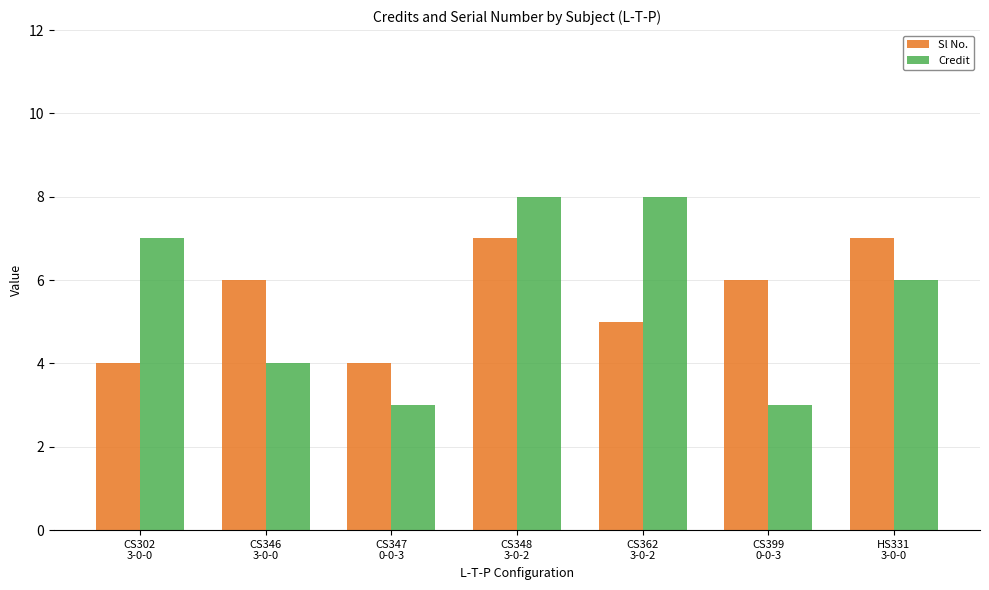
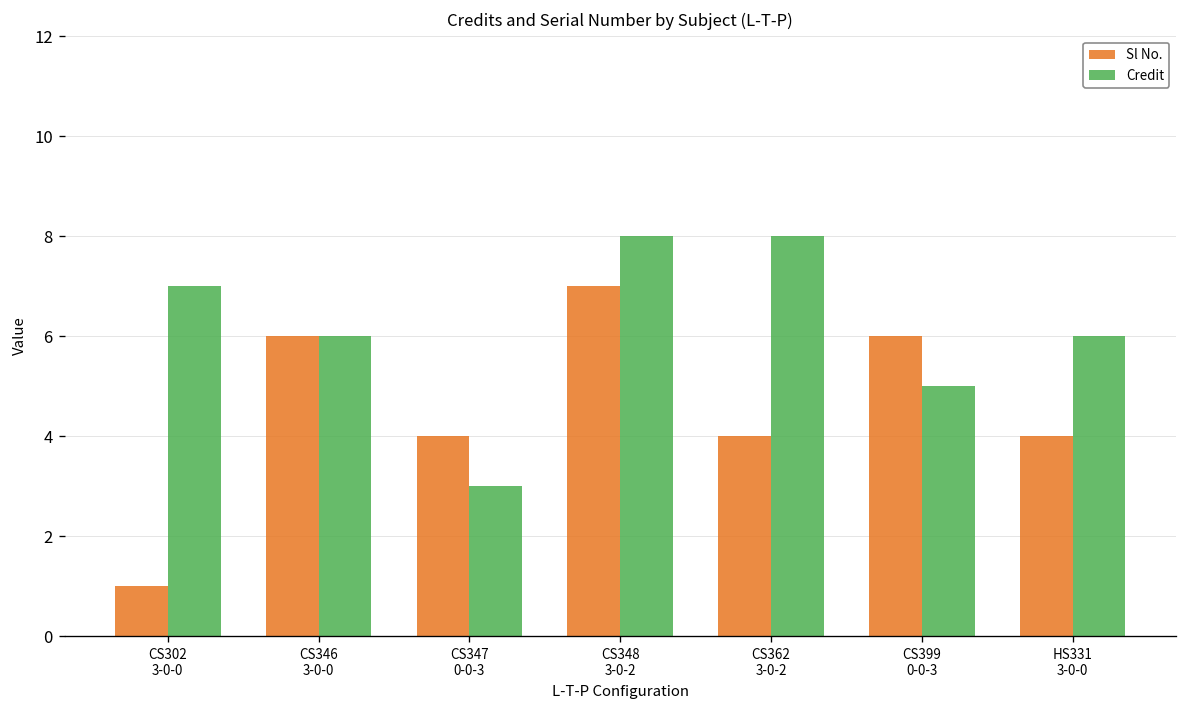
  {
    "Sl No.": {
-     "CS302 3-0-0": 4,
+     "CS302 3-0-0": 1,
      "CS346 3-0-0": 6,
      "CS347 0-0-3": 4,
      "CS348 3-0-2": 7,
-     "CS362 3-0-2": 5,
+     "CS362 3-0-2": 4,
      "CS399 0-0-3": 6,
-     "HS331 3-0-0": 7
+     "HS331 3-0-0": 4
    },
    "Credit": {
      "CS302 3-0-0": 7,
-     "CS346 3-0-0": 4,
+     "CS346 3-0-0": 6,
      "CS347 0-0-3": 3,
      "CS348 3-0-2": 8,
      "CS362 3-0-2": 8,
-     "CS399 0-0-3": 3,
+     "CS399 0-0-3": 5,
      "HS331 3-0-0": 6
    }
  }
